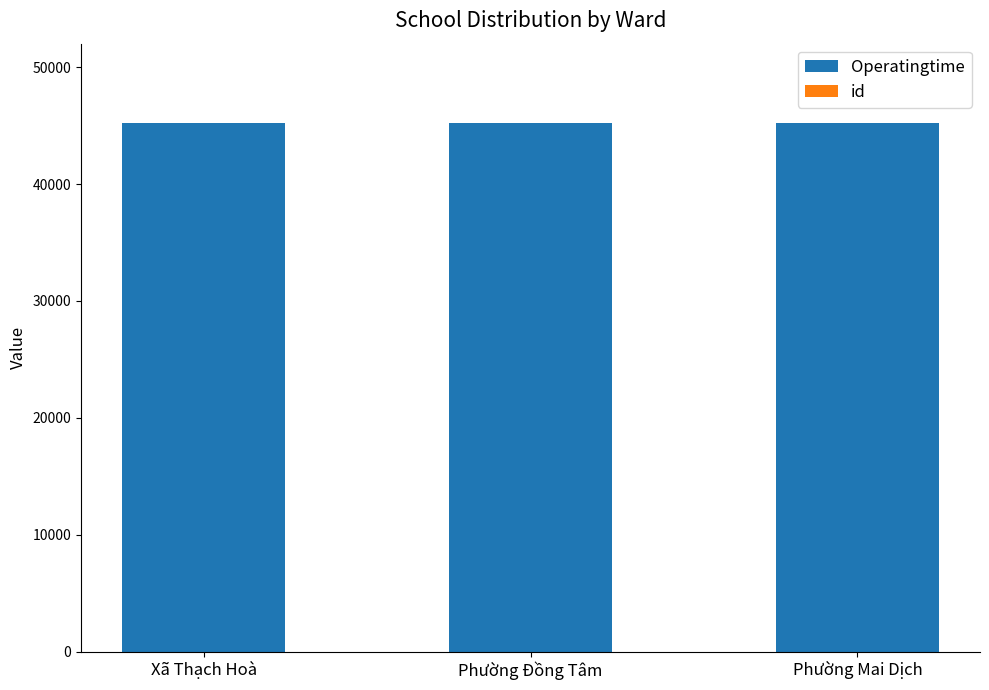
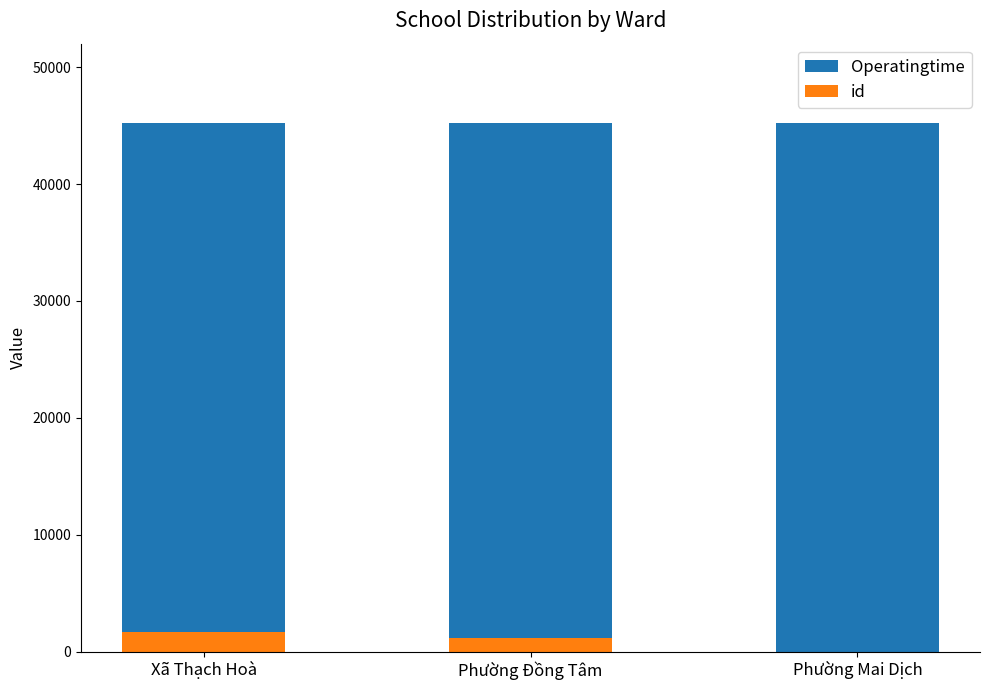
  {
    "Operatingtime": {
      "Xã Thạch Hoà": 45200,
      "Phường Đồng Tâm": 45200,
      "Phường Mai Dịch": 45200
    },
    "id": {
-     "Xã Thạch Hoà": 0,
-     "Phường Đồng Tâm": 0
+     "Xã Thạch Hoà": 1700,
+     "Phường Đồng Tâm": 1200
    }
  }
